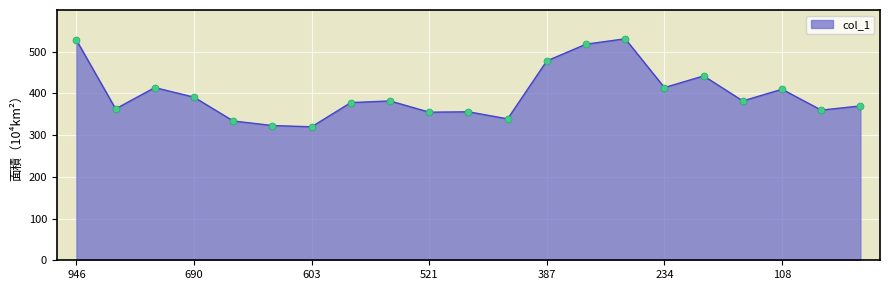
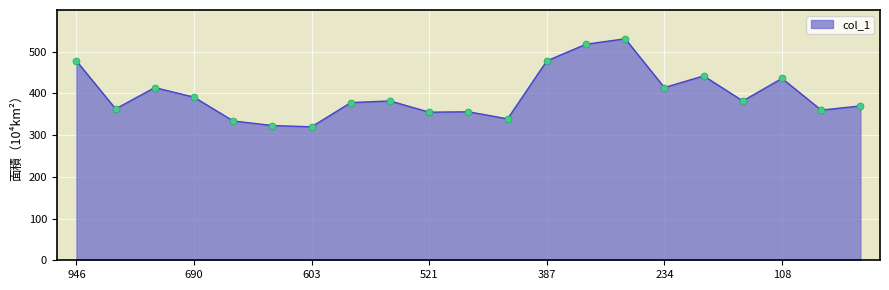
  {
-   "946": 530,
+   "946": 480,
    "690": 390,
    "603": 320,
    "521": 360,
    "387": 480,
    "234": 410,
-   "108": 410
+   "108": 440
  }
